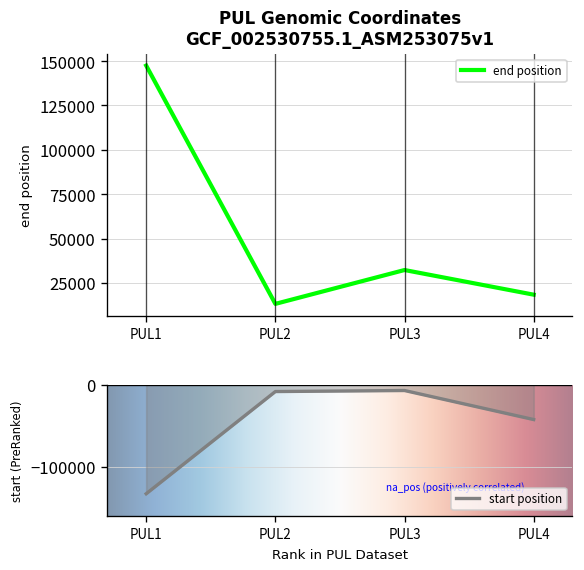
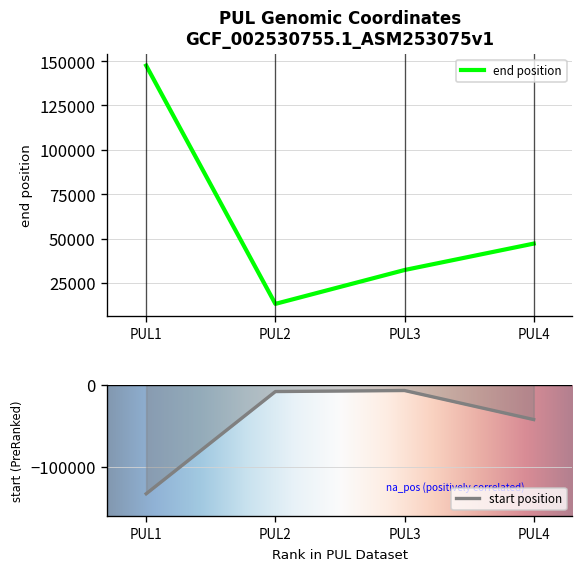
  {
    "PUL Genomic Coordinates GCF_002530755.1_ASM253075v1": {
      "PUL1": 147000,
      "PUL2": 13000,
      "PUL3": 32000,
-     "PUL4": 18000
+     "PUL4": 47000
    }
  }
